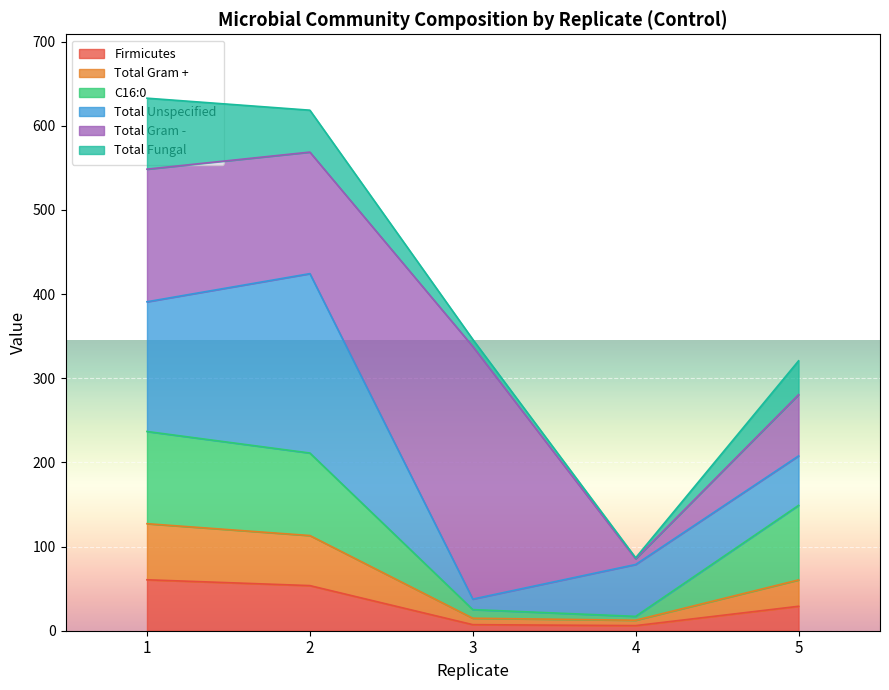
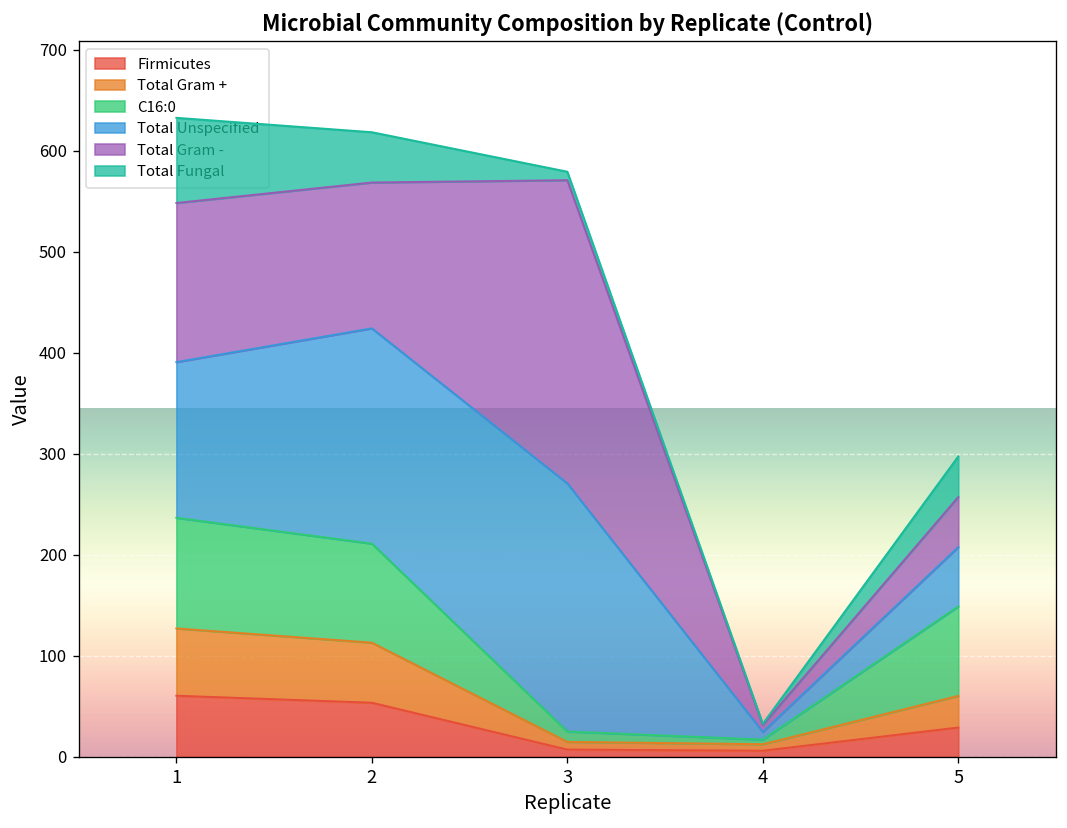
  {
    "Total Unspecified": {
      "1": 150,
      "2": 210,
-     "3": 10,
-     "4": 60,
+     "3": 250,
+     "4": 10,
      "5": 60
    },
    "Total Gram -": {
      "1": 160,
      "2": 140,
      "3": 300,
-     "5": 70
+     "5": 50
    }
  }
